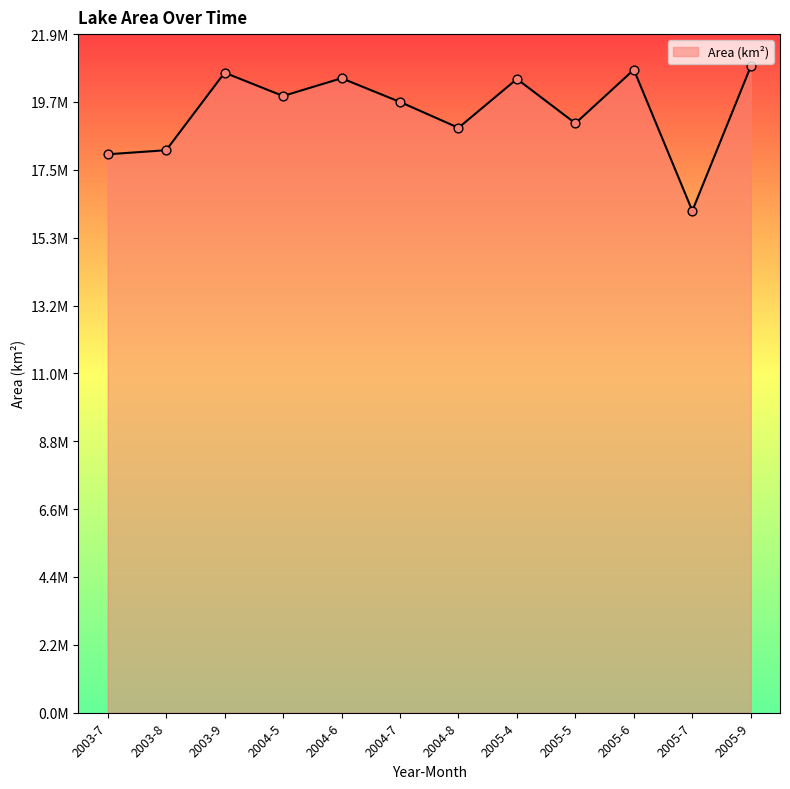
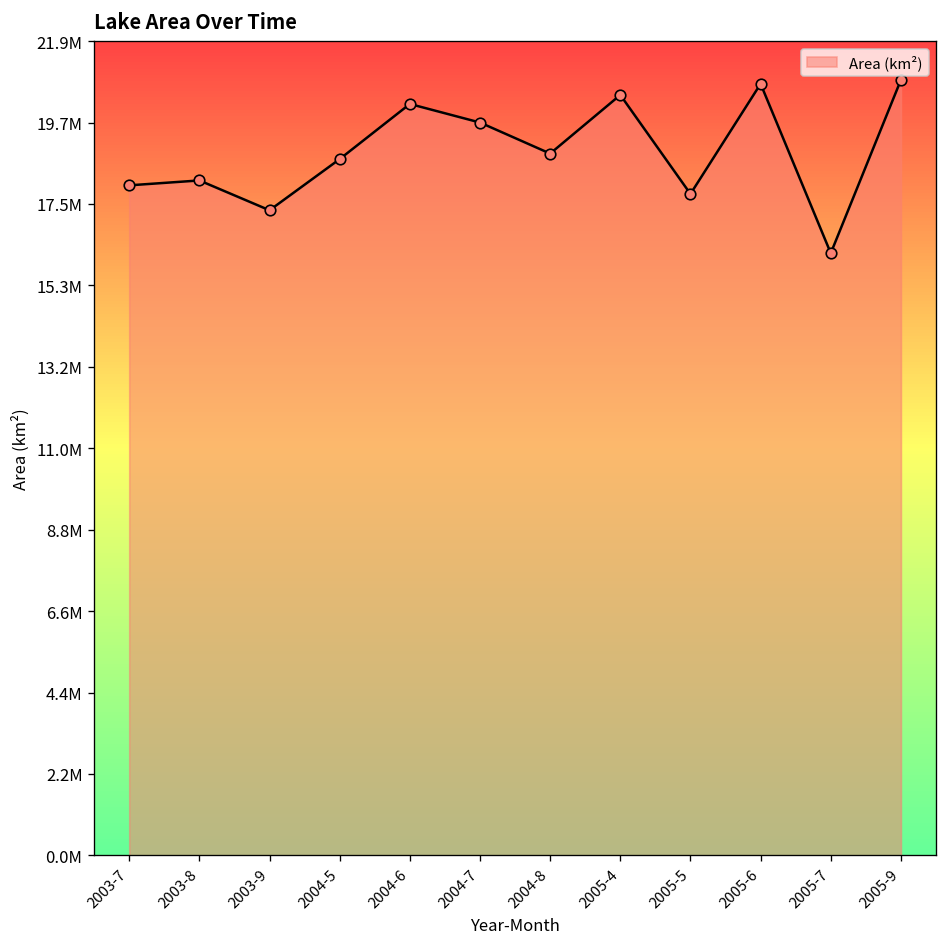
  {
    "2003-7": 18000000,
    "2003-8": 18200000,
-   "2003-9": 20700000,
-   "2004-5": 19900000,
-   "2004-6": 20500000,
+   "2003-9": 17400000,
+   "2004-5": 18700000,
+   "2004-6": 20200000,
    "2004-7": 19700000,
    "2004-8": 18900000,
    "2005-4": 20500000,
-   "2005-5": 19000000,
+   "2005-5": 17800000,
    "2005-6": 20800000,
    "2005-7": 16200000,
    "2005-9": 20900000
  }
